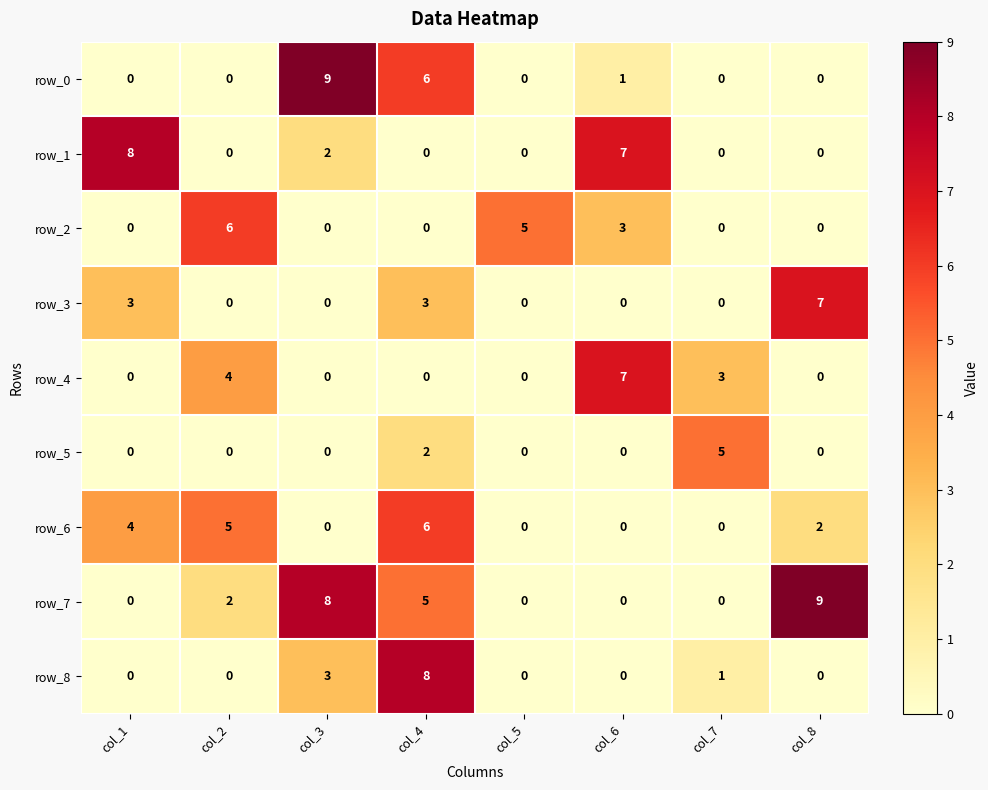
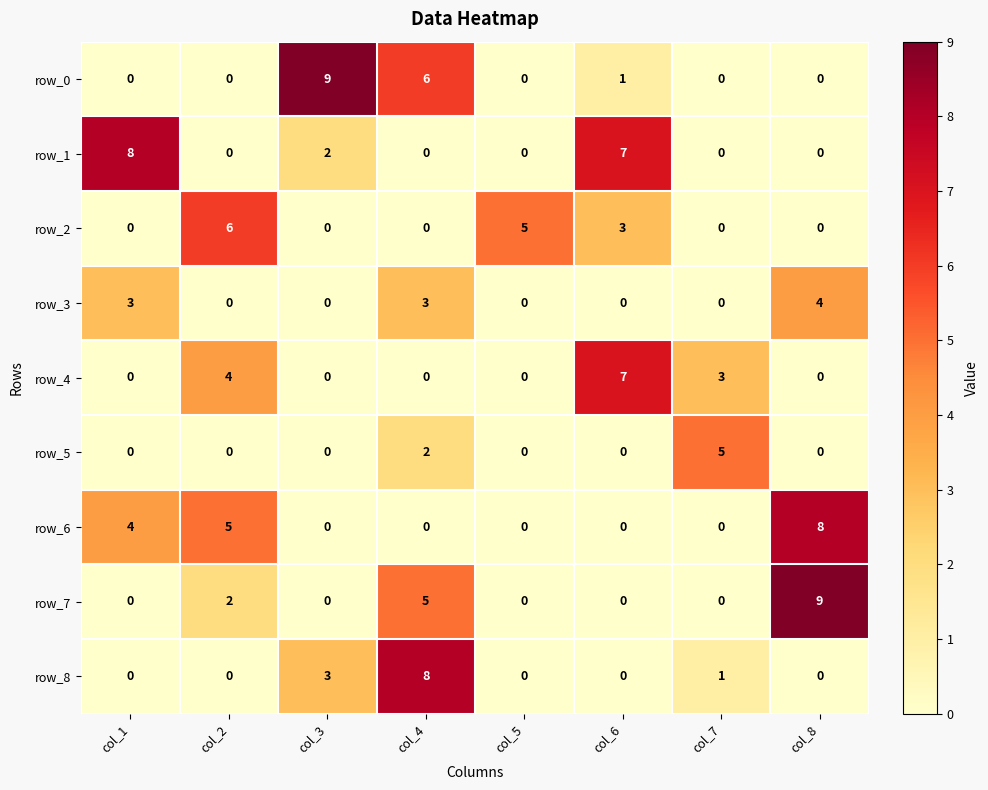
  {
    "row_0": {
      "col_1": 0,
      "col_2": 0,
      "col_3": 9,
      "col_4": 6,
      "col_5": 0,
      "col_6": 1,
      "col_7": 0,
      "col_8": 0
    },
    "row_1": {
      "col_1": 8,
      "col_2": 0,
      "col_3": 2,
      "col_4": 0,
      "col_5": 0,
      "col_6": 7,
      "col_7": 0,
      "col_8": 0
    },
    "row_2": {
      "col_1": 0,
      "col_2": 6,
      "col_3": 0,
      "col_4": 0,
      "col_5": 5,
      "col_6": 3,
      "col_7": 0,
      "col_8": 0
    },
    "row_3": {
      "col_1": 3,
      "col_2": 0,
      "col_3": 0,
      "col_4": 3,
      "col_5": 0,
      "col_6": 0,
      "col_7": 0,
-     "col_8": 7
+     "col_8": 4
    },
    "row_4": {
      "col_1": 0,
      "col_2": 4,
      "col_3": 0,
      "col_4": 0,
      "col_5": 0,
      "col_6": 7,
      "col_7": 3,
      "col_8": 0
    },
    "row_5": {
      "col_1": 0,
      "col_2": 0,
      "col_3": 0,
      "col_4": 2,
      "col_5": 0,
      "col_6": 0,
      "col_7": 5,
      "col_8": 0
    },
    "row_6": {
      "col_1": 4,
      "col_2": 5,
      "col_3": 0,
-     "col_4": 6,
+     "col_4": 0,
      "col_5": 0,
      "col_6": 0,
      "col_7": 0,
-     "col_8": 2
+     "col_8": 8
    },
    "row_7": {
      "col_1": 0,
      "col_2": 2,
-     "col_3": 8,
+     "col_3": 0,
      "col_4": 5,
      "col_5": 0,
      "col_6": 0,
      "col_7": 0,
      "col_8": 9
    },
    "row_8": {
      "col_1": 0,
      "col_2": 0,
      "col_3": 3,
      "col_4": 8,
      "col_5": 0,
      "col_6": 0,
      "col_7": 1,
      "col_8": 0
    }
  }
